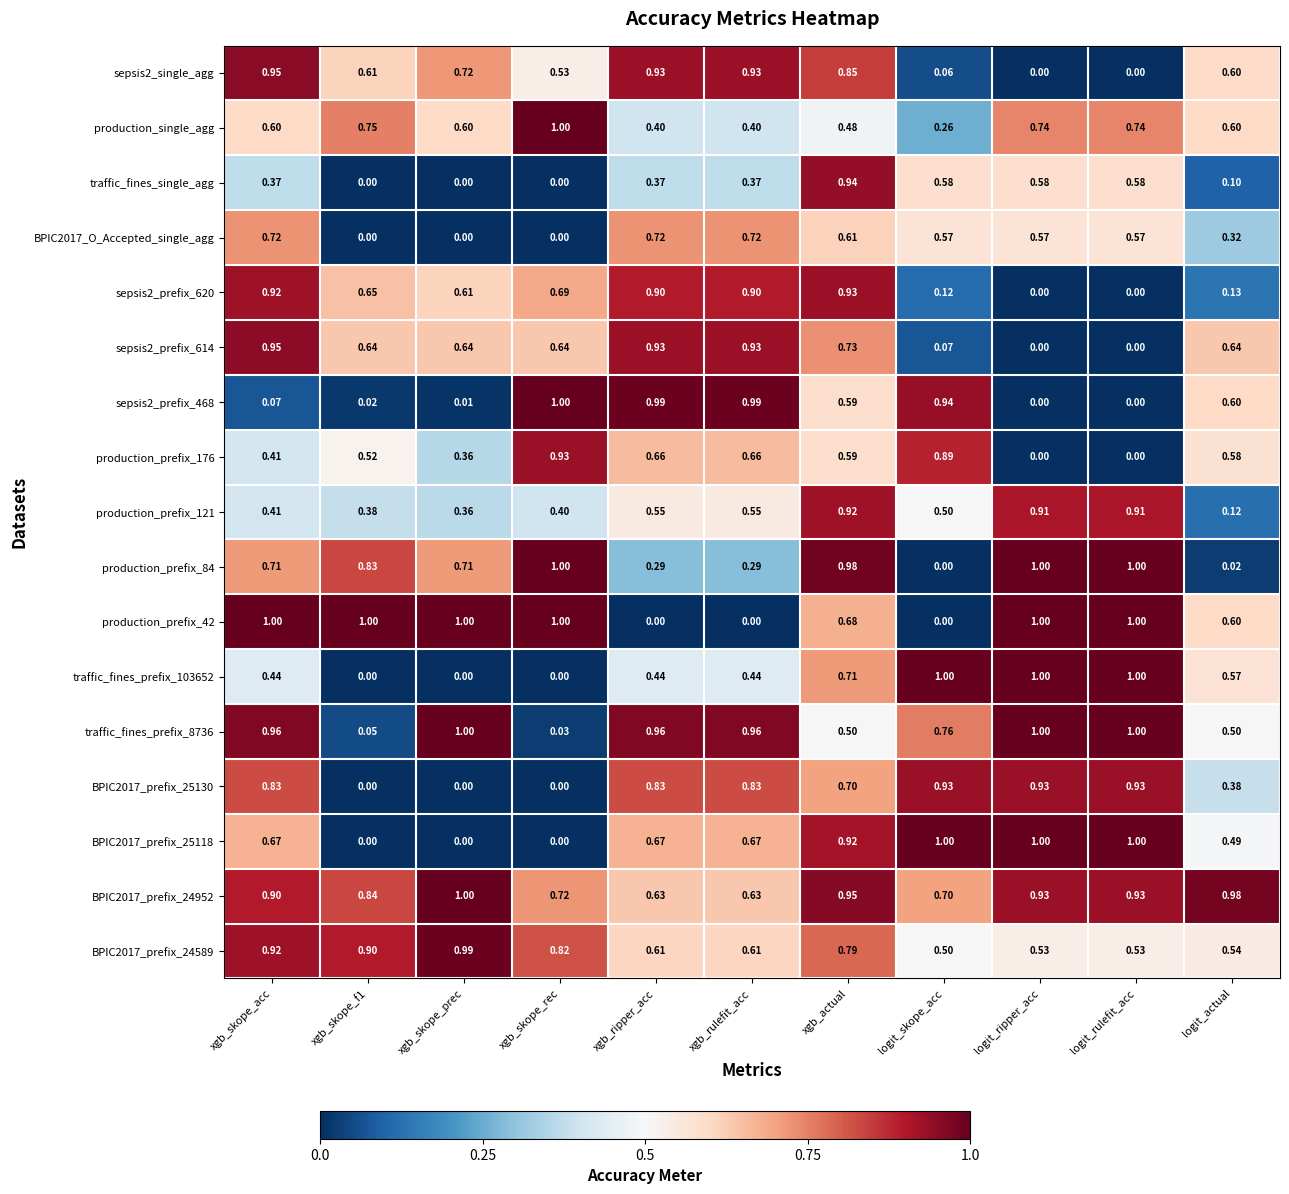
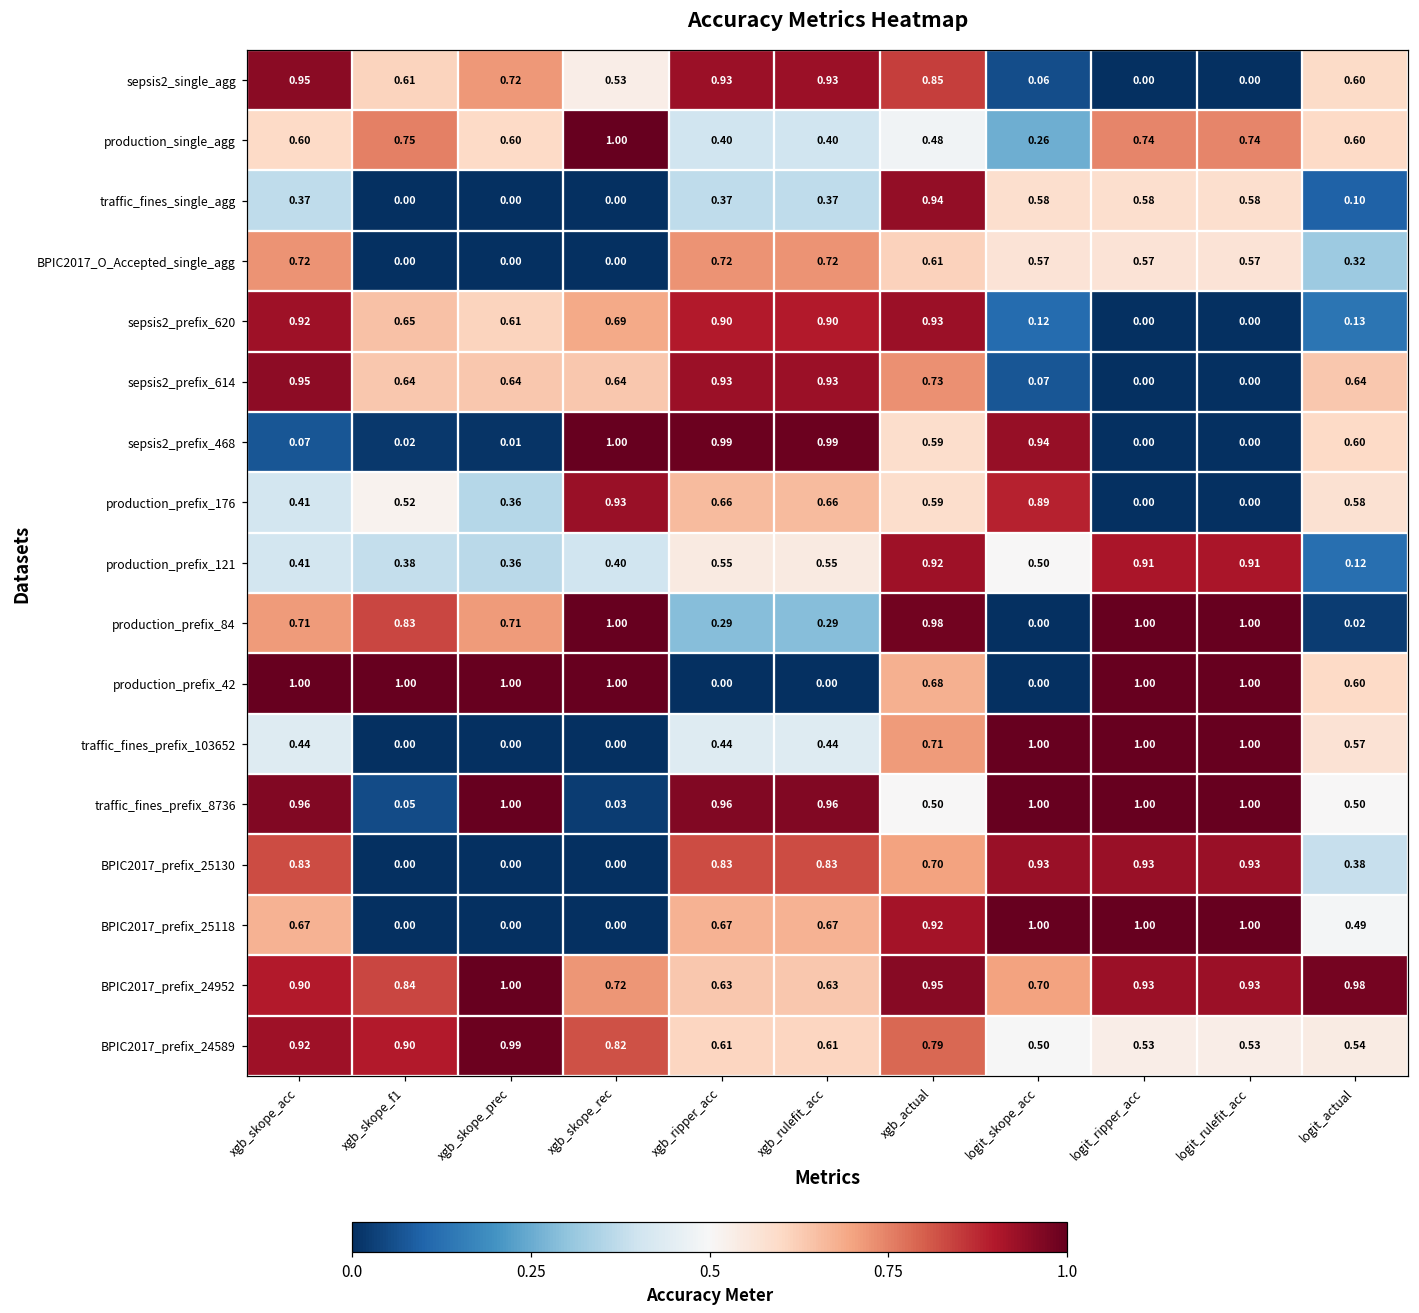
  {
    "sepsis2_single_agg": {
      "xgb_skope_acc": 0.95,
      "xgb_skope_f1": 0.61,
      "xgb_skope_prec": 0.72,
      "xgb_skope_rec": 0.53,
      "xgb_ripper_acc": 0.93,
      "xgb_rulefit_acc": 0.93,
      "xgb_actual": 0.85,
      "logit_skope_acc": 0.06,
      "logit_ripper_acc": 0.00,
      "logit_rulefit_acc": 0.00,
      "logit_actual": 0.60
    },
    "production_single_agg": {
      "xgb_skope_acc": 0.60,
      "xgb_skope_f1": 0.75,
      "xgb_skope_prec": 0.60,
      "xgb_skope_rec": 1.00,
      "xgb_ripper_acc": 0.40,
      "xgb_rulefit_acc": 0.40,
      "xgb_actual": 0.48,
      "logit_skope_acc": 0.26,
      "logit_ripper_acc": 0.74,
      "logit_rulefit_acc": 0.74,
      "logit_actual": 0.60
    },
    "traffic_fines_single_agg": {
      "xgb_skope_acc": 0.37,
      "xgb_skope_f1": 0.00,
      "xgb_skope_prec": 0.00,
      "xgb_skope_rec": 0.00,
      "xgb_ripper_acc": 0.37,
      "xgb_rulefit_acc": 0.37,
      "xgb_actual": 0.94,
      "logit_skope_acc": 0.58,
      "logit_ripper_acc": 0.58,
      "logit_rulefit_acc": 0.58,
      "logit_actual": 0.10
    },
    "BPIC2017_O_Accepted_single_agg": {
      "xgb_skope_acc": 0.72,
      "xgb_skope_f1": 0.00,
      "xgb_skope_prec": 0.00,
      "xgb_skope_rec": 0.00,
      "xgb_ripper_acc": 0.72,
      "xgb_rulefit_acc": 0.72,
      "xgb_actual": 0.61,
      "logit_skope_acc": 0.57,
      "logit_ripper_acc": 0.57,
      "logit_rulefit_acc": 0.57,
      "logit_actual": 0.32
    },
    "sepsis2_prefix_620": {
      "xgb_skope_acc": 0.92,
      "xgb_skope_f1": 0.65,
      "xgb_skope_prec": 0.61,
      "xgb_skope_rec": 0.69,
      "xgb_ripper_acc": 0.90,
      "xgb_rulefit_acc": 0.90,
      "xgb_actual": 0.93,
      "logit_skope_acc": 0.12,
      "logit_ripper_acc": 0.00,
      "logit_rulefit_acc": 0.00,
      "logit_actual": 0.13
    },
    "sepsis2_prefix_614": {
      "xgb_skope_acc": 0.95,
      "xgb_skope_f1": 0.64,
      "xgb_skope_prec": 0.64,
      "xgb_skope_rec": 0.64,
      "xgb_ripper_acc": 0.93,
      "xgb_rulefit_acc": 0.93,
      "xgb_actual": 0.73,
      "logit_skope_acc": 0.07,
      "logit_ripper_acc": 0.00,
      "logit_rulefit_acc": 0.00,
      "logit_actual": 0.64
    },
    "sepsis2_prefix_468": {
      "xgb_skope_acc": 0.07,
      "xgb_skope_f1": 0.02,
      "xgb_skope_prec": 0.01,
      "xgb_skope_rec": 1.00,
      "xgb_ripper_acc": 0.99,
      "xgb_rulefit_acc": 0.99,
      "xgb_actual": 0.59,
      "logit_skope_acc": 0.94,
      "logit_ripper_acc": 0.00,
      "logit_rulefit_acc": 0.00,
      "logit_actual": 0.60
    },
    "production_prefix_176": {
      "xgb_skope_acc": 0.41,
      "xgb_skope_f1": 0.52,
      "xgb_skope_prec": 0.36,
      "xgb_skope_rec": 0.93,
      "xgb_ripper_acc": 0.66,
      "xgb_rulefit_acc": 0.66,
      "xgb_actual": 0.59,
      "logit_skope_acc": 0.89,
      "logit_ripper_acc": 0.00,
      "logit_rulefit_acc": 0.00,
      "logit_actual": 0.58
    },
    "production_prefix_121": {
      "xgb_skope_acc": 0.41,
      "xgb_skope_f1": 0.38,
      "xgb_skope_prec": 0.36,
      "xgb_skope_rec": 0.40,
      "xgb_ripper_acc": 0.55,
      "xgb_rulefit_acc": 0.55,
      "xgb_actual": 0.92,
      "logit_skope_acc": 0.50,
      "logit_ripper_acc": 0.91,
      "logit_rulefit_acc": 0.91,
      "logit_actual": 0.12
    },
    "production_prefix_84": {
      "xgb_skope_acc": 0.71,
      "xgb_skope_f1": 0.83,
      "xgb_skope_prec": 0.71,
      "xgb_skope_rec": 1.00,
      "xgb_ripper_acc": 0.29,
      "xgb_rulefit_acc": 0.29,
      "xgb_actual": 0.98,
      "logit_skope_acc": 0.00,
      "logit_ripper_acc": 1.00,
      "logit_rulefit_acc": 1.00,
      "logit_actual": 0.02
    },
    "production_prefix_42": {
      "xgb_skope_acc": 1.00,
      "xgb_skope_f1": 1.00,
      "xgb_skope_prec": 1.00,
      "xgb_skope_rec": 1.00,
      "xgb_ripper_acc": 0.00,
      "xgb_rulefit_acc": 0.00,
      "xgb_actual": 0.68,
      "logit_skope_acc": 0.00,
      "logit_ripper_acc": 1.00,
      "logit_rulefit_acc": 1.00,
      "logit_actual": 0.60
    },
    "traffic_fines_prefix_103652": {
      "xgb_skope_acc": 0.44,
      "xgb_skope_f1": 0.00,
      "xgb_skope_prec": 0.00,
      "xgb_skope_rec": 0.00,
      "xgb_ripper_acc": 0.44,
      "xgb_rulefit_acc": 0.44,
      "xgb_actual": 0.71,
      "logit_skope_acc": 1.00,
      "logit_ripper_acc": 1.00,
      "logit_rulefit_acc": 1.00,
      "logit_actual": 0.57
    },
    "traffic_fines_prefix_8736": {
      "xgb_skope_acc": 0.96,
      "xgb_skope_f1": 0.05,
      "xgb_skope_prec": 1.00,
      "xgb_skope_rec": 0.03,
      "xgb_ripper_acc": 0.96,
      "xgb_rulefit_acc": 0.96,
      "xgb_actual": 0.50,
-     "logit_skope_acc": 0.76,
+     "logit_skope_acc": 1.00,
      "logit_ripper_acc": 1.00,
      "logit_rulefit_acc": 1.00,
      "logit_actual": 0.50
    },
    "BPIC2017_prefix_25130": {
      "xgb_skope_acc": 0.83,
      "xgb_skope_f1": 0.00,
      "xgb_skope_prec": 0.00,
      "xgb_skope_rec": 0.00,
      "xgb_ripper_acc": 0.83,
      "xgb_rulefit_acc": 0.83,
      "xgb_actual": 0.70,
      "logit_skope_acc": 0.93,
      "logit_ripper_acc": 0.93,
      "logit_rulefit_acc": 0.93,
      "logit_actual": 0.38
    },
    "BPIC2017_prefix_25118": {
      "xgb_skope_acc": 0.67,
      "xgb_skope_f1": 0.00,
      "xgb_skope_prec": 0.00,
      "xgb_skope_rec": 0.00,
      "xgb_ripper_acc": 0.67,
      "xgb_rulefit_acc": 0.67,
      "xgb_actual": 0.92,
      "logit_skope_acc": 1.00,
      "logit_ripper_acc": 1.00,
      "logit_rulefit_acc": 1.00,
      "logit_actual": 0.49
    },
    "BPIC2017_prefix_24952": {
      "xgb_skope_acc": 0.90,
      "xgb_skope_f1": 0.84,
      "xgb_skope_prec": 1.00,
      "xgb_skope_rec": 0.72,
      "xgb_ripper_acc": 0.63,
      "xgb_rulefit_acc": 0.63,
      "xgb_actual": 0.95,
      "logit_skope_acc": 0.70,
      "logit_ripper_acc": 0.93,
      "logit_rulefit_acc": 0.93,
      "logit_actual": 0.98
    },
    "BPIC2017_prefix_24589": {
      "xgb_skope_acc": 0.92,
      "xgb_skope_f1": 0.90,
      "xgb_skope_prec": 0.99,
      "xgb_skope_rec": 0.82,
      "xgb_ripper_acc": 0.61,
      "xgb_rulefit_acc": 0.61,
      "xgb_actual": 0.79,
      "logit_skope_acc": 0.50,
      "logit_ripper_acc": 0.53,
      "logit_rulefit_acc": 0.53,
      "logit_actual": 0.54
    }
  }
